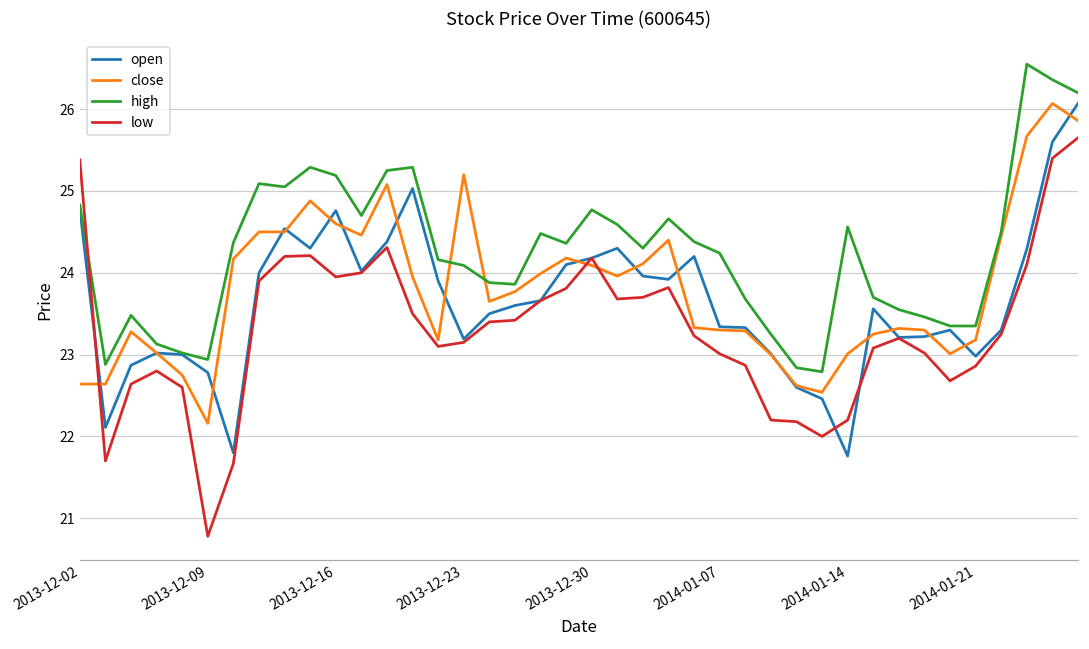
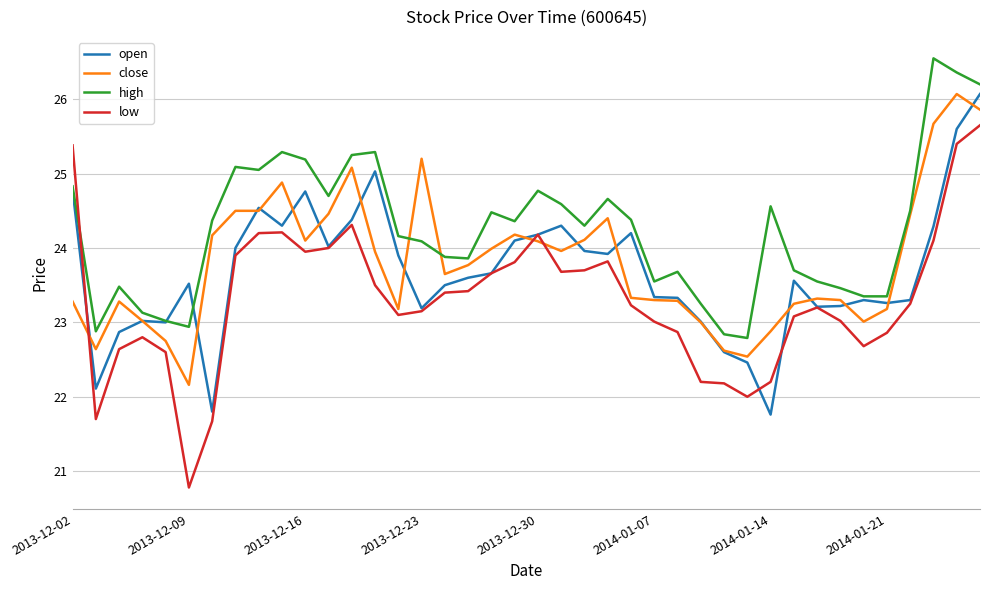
  {
    "open": {
      "2013-12-02": 24.8,
-     "2013-12-09": 22.8,
+     "2013-12-09": 23.5,
      "2013-12-16": 24.8,
      "2013-12-23": 23.2,
      "2014-01-07": 23.3,
      "2014-01-14": 21.8,
-     "2014-01-21": 23.0
+     "2014-01-21": 23.3
    },
    "close": {
-     "2013-12-02": 22.6,
+     "2013-12-02": 23.3,
      "2013-12-09": 22.2,
-     "2013-12-16": 24.6,
+     "2013-12-16": 24.1,
      "2013-12-23": 25.2,
      "2013-12-30": 24.1,
      "2014-01-07": 23.3,
-     "2014-01-14": 23.0,
+     "2014-01-14": 22.9,
      "2014-01-21": 23.2
    },
    "high": {
      "2013-12-02": 24.8,
      "2013-12-09": 22.9,
      "2013-12-16": 25.2,
      "2013-12-23": 24.1,
      "2013-12-30": 24.8,
-     "2014-01-07": 24.2,
+     "2014-01-07": 23.6,
      "2014-01-14": 24.6,
      "2014-01-21": 23.4
    },
    "low": {
      "2013-12-02": 25.4,
      "2013-12-09": 20.8,
      "2013-12-16": 24.0,
      "2013-12-23": 23.2,
      "2014-01-07": 23.0,
      "2014-01-14": 22.2,
      "2014-01-21": 22.9
    }
  }
